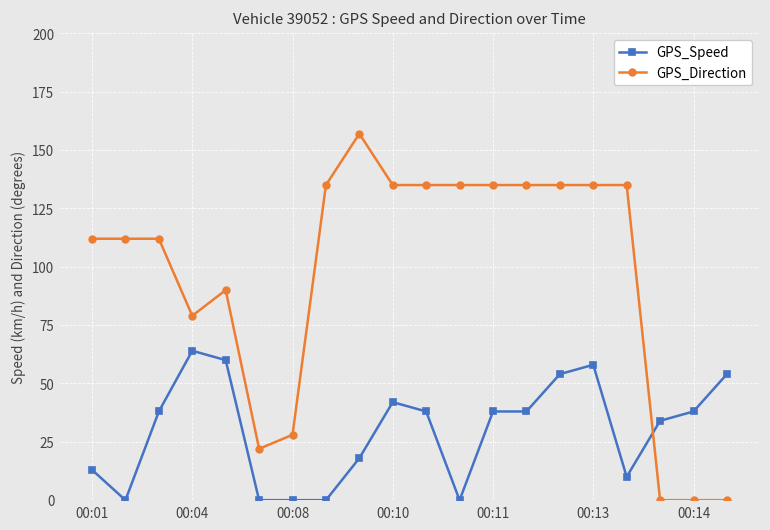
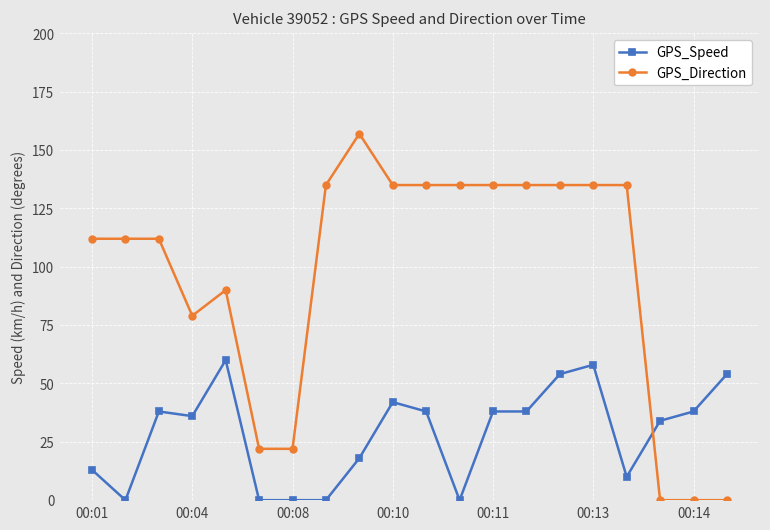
  {
    "GPS_Speed": {
      "00:01": 13,
-     "00:04": 64,
+     "00:04": 36,
      "00:08": 0
    },
    "GPS_Direction": {
      "00:01": 112,
      "00:04": 79,
-     "00:08": 28
+     "00:08": 22
    }
  }
